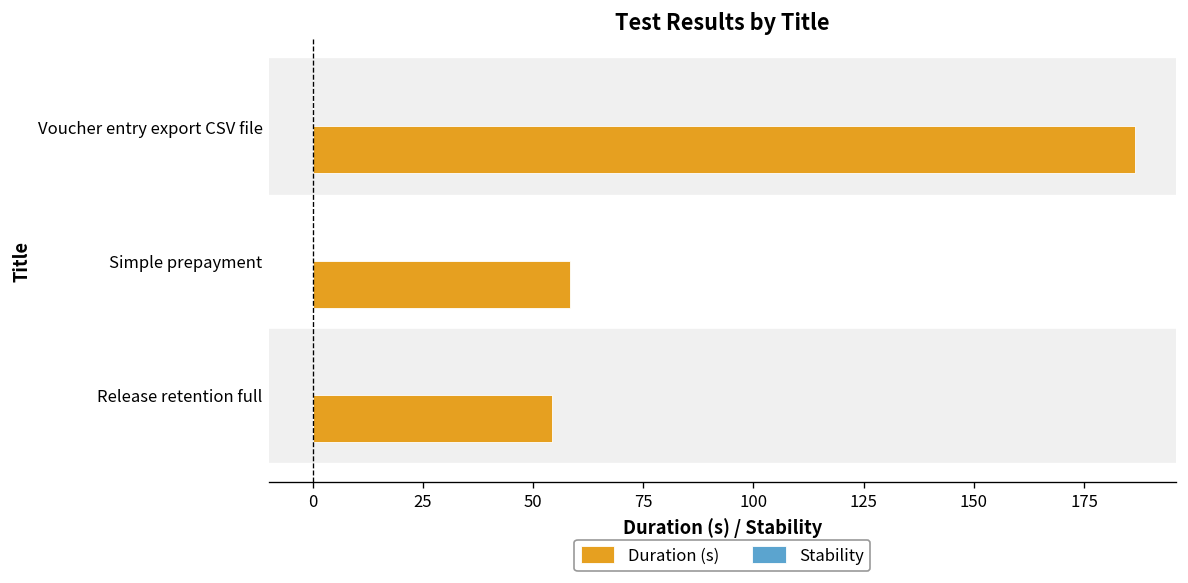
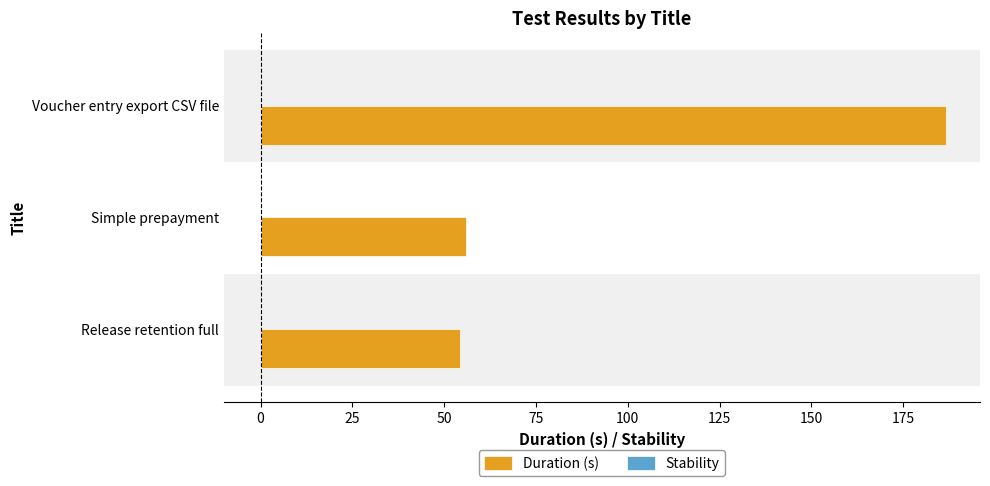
  {
    "Duration (s)": {
      "Voucher entry export CSV file": 187,
-     "Simple prepayment": 58,
+     "Simple prepayment": 56,
      "Release retention full": 54
    },
    "Stability": {
      "Voucher entry export CSV file": 0,
      "Simple prepayment": 0,
      "Release retention full": 0
    }
  }
